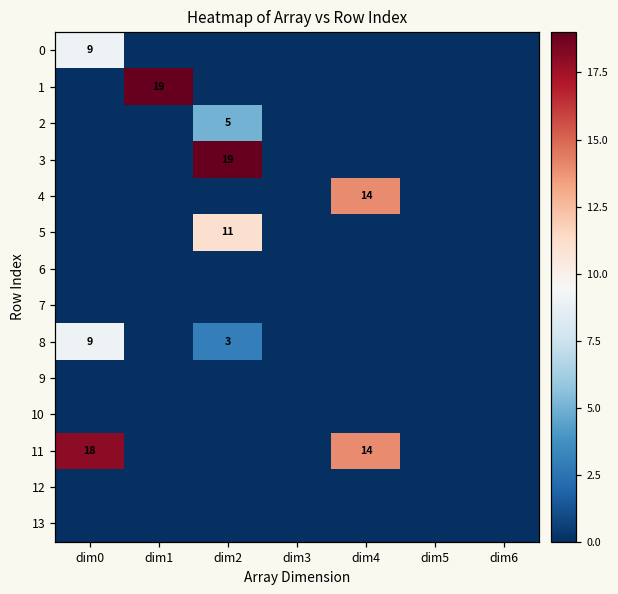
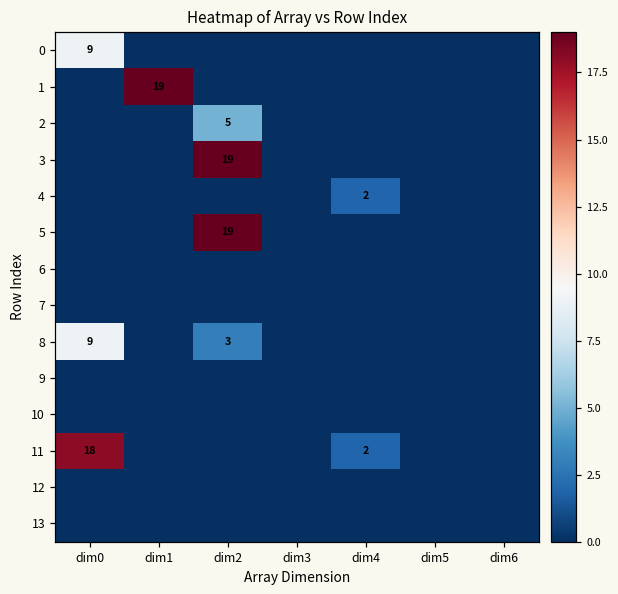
  {
    "0": {
      "dim0": 9
    },
    "1": {
      "dim1": 19
    },
    "2": {
      "dim2": 5
    },
    "3": {
      "dim2": 19
    },
    "4": {
-     "dim4": 14
+     "dim4": 2
    },
    "5": {
-     "dim2": 11
+     "dim2": 19
    },
    "8": {
      "dim0": 9,
      "dim2": 3
    },
    "11": {
      "dim0": 18,
-     "dim4": 14
+     "dim4": 2
    }
  }
